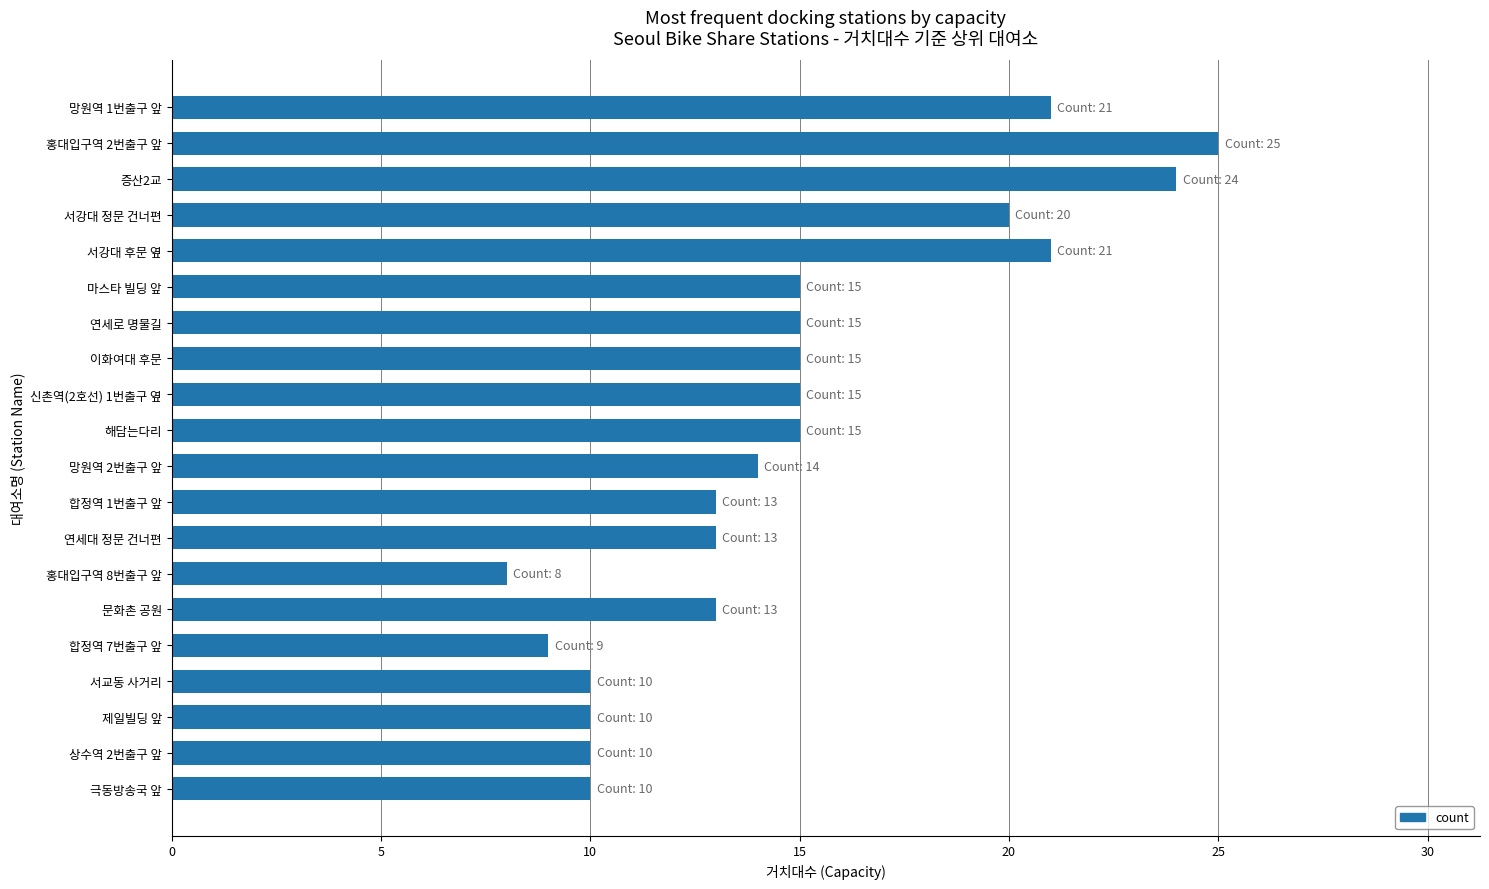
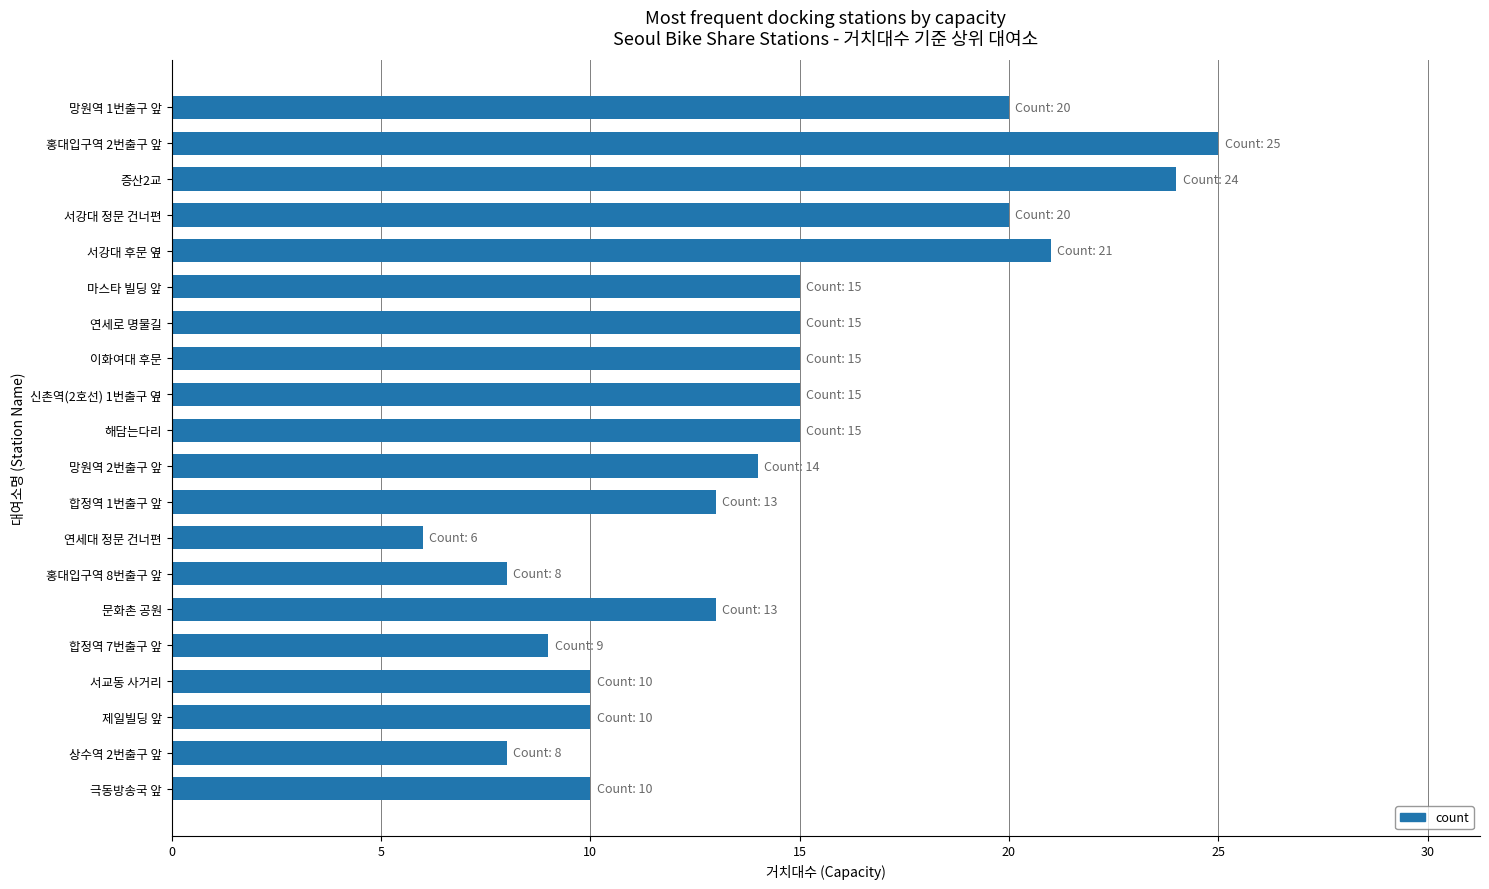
  {
-   "망원역 1번출구 앞": 21,
+   "망원역 1번출구 앞": 20,
    "홍대입구역 2번출구 앞": 25,
    "증산2교": 24,
    "서강대 정문 건너편": 20,
    "서강대 후문 옆": 21,
    "마스타 빌딩 앞": 15,
    "연세로 명물길": 15,
    "이화여대 후문": 15,
    "신촌역(2호선) 1번출구 옆": 15,
    "해담는다리": 15,
    "망원역 2번출구 앞": 14,
    "합정역 1번출구 앞": 13,
-   "연세대 정문 건너편": 13,
+   "연세대 정문 건너편": 6,
    "홍대입구역 8번출구 앞": 8,
    "문화촌 공원": 13,
    "합정역 7번출구 앞": 9,
    "서교동 사거리": 10,
    "제일빌딩 앞": 10,
-   "상수역 2번출구 앞": 10,
+   "상수역 2번출구 앞": 8,
    "극동방송국 앞": 10
  }
